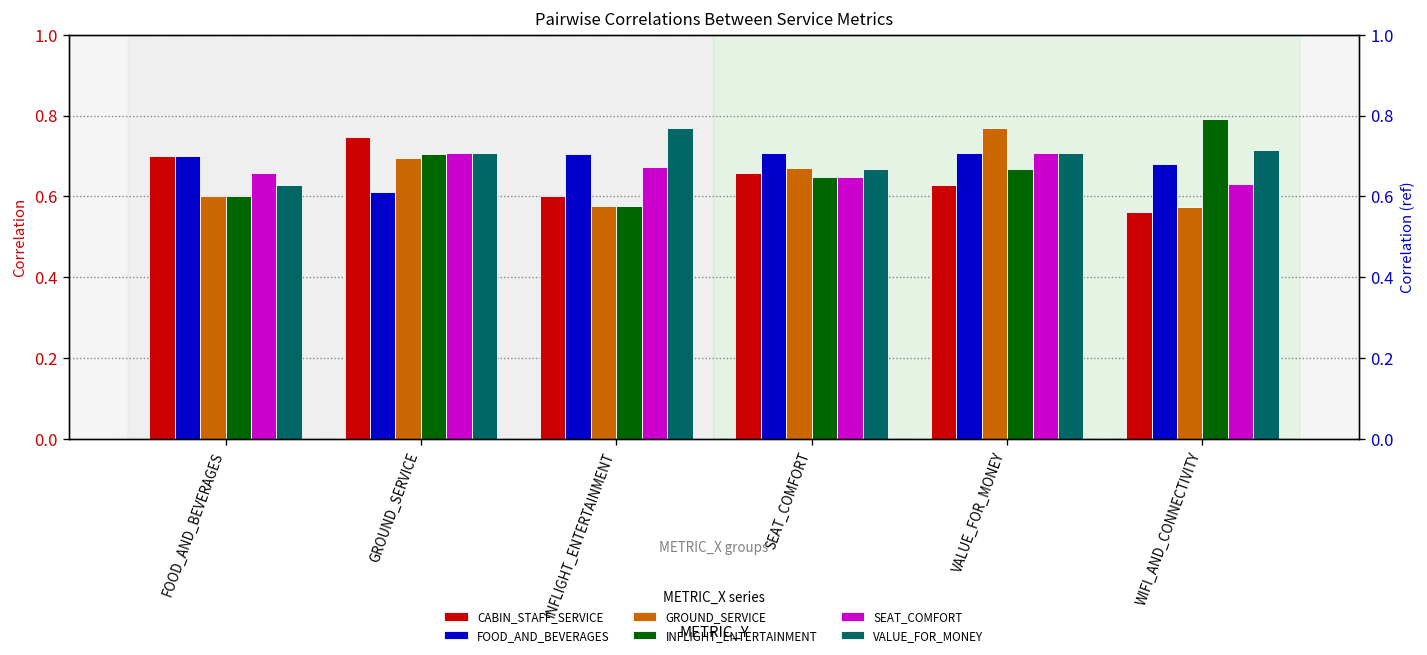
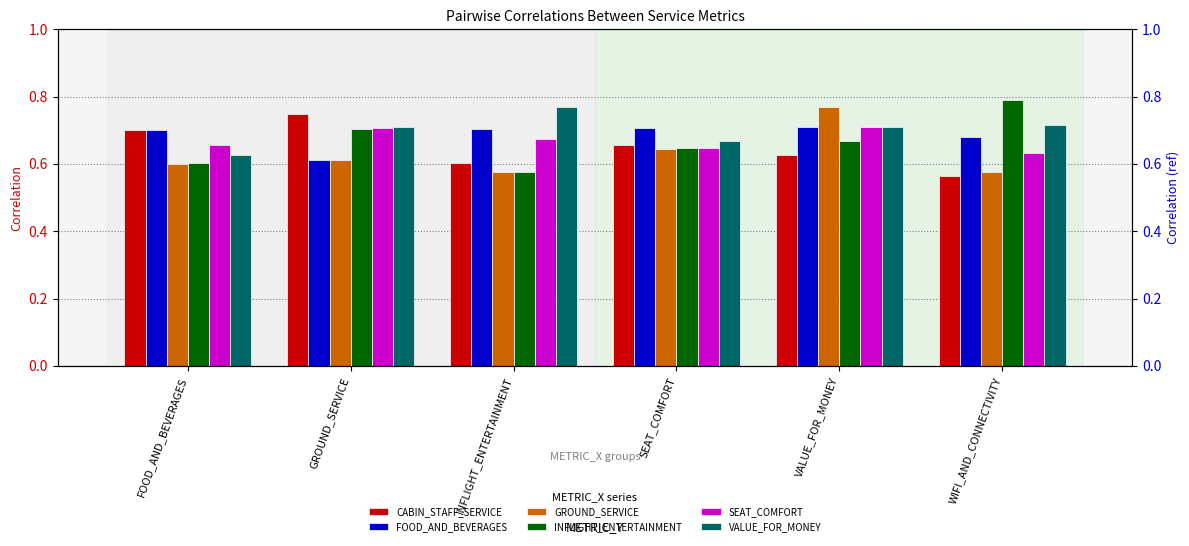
  {
    "CABIN_STAFF_SERVICE": {
      "FOOD_AND_BEVERAGES": 0.70,
      "GROUND_SERVICE": 0.75,
      "INFLIGHT_ENTERTAINMENT": 0.60,
      "SEAT_COMFORT": 0.66,
      "VALUE_FOR_MONEY": 0.63,
      "WIFI_AND_CONNECTIVITY": 0.56
    },
    "FOOD_AND_BEVERAGES": {
      "FOOD_AND_BEVERAGES": 0.70,
      "GROUND_SERVICE": 0.61,
      "INFLIGHT_ENTERTAINMENT": 0.70,
      "SEAT_COMFORT": 0.71,
      "VALUE_FOR_MONEY": 0.71,
      "WIFI_AND_CONNECTIVITY": 0.68
    },
    "GROUND_SERVICE": {
      "FOOD_AND_BEVERAGES": 0.60,
-     "GROUND_SERVICE": 0.70,
+     "GROUND_SERVICE": 0.61,
      "INFLIGHT_ENTERTAINMENT": 0.58,
-     "SEAT_COMFORT": 0.67,
+     "SEAT_COMFORT": 0.64,
      "VALUE_FOR_MONEY": 0.77,
      "WIFI_AND_CONNECTIVITY": 0.57
    },
    "INFLIGHT_ENTERTAINMENT": {
      "FOOD_AND_BEVERAGES": 0.60,
      "GROUND_SERVICE": 0.70,
      "INFLIGHT_ENTERTAINMENT": 0.58,
      "SEAT_COMFORT": 0.65,
      "VALUE_FOR_MONEY": 0.67,
      "WIFI_AND_CONNECTIVITY": 0.79
    },
    "SEAT_COMFORT": {
      "FOOD_AND_BEVERAGES": 0.66,
      "GROUND_SERVICE": 0.71,
      "INFLIGHT_ENTERTAINMENT": 0.67,
      "SEAT_COMFORT": 0.65,
      "VALUE_FOR_MONEY": 0.71,
      "WIFI_AND_CONNECTIVITY": 0.63
    },
    "VALUE_FOR_MONEY": {
      "FOOD_AND_BEVERAGES": 0.63,
      "GROUND_SERVICE": 0.71,
      "INFLIGHT_ENTERTAINMENT": 0.77,
      "SEAT_COMFORT": 0.67,
      "VALUE_FOR_MONEY": 0.71,
      "WIFI_AND_CONNECTIVITY": 0.72
    }
  }
